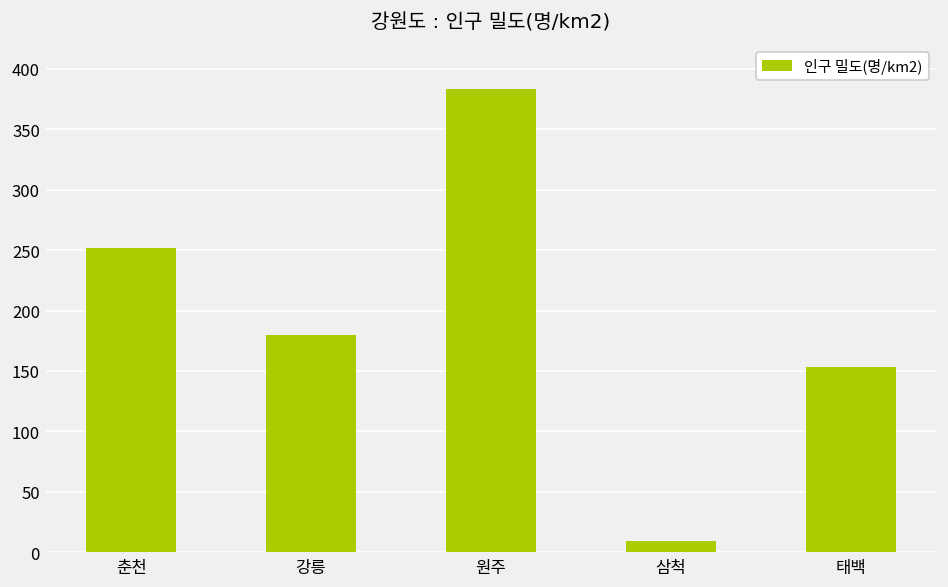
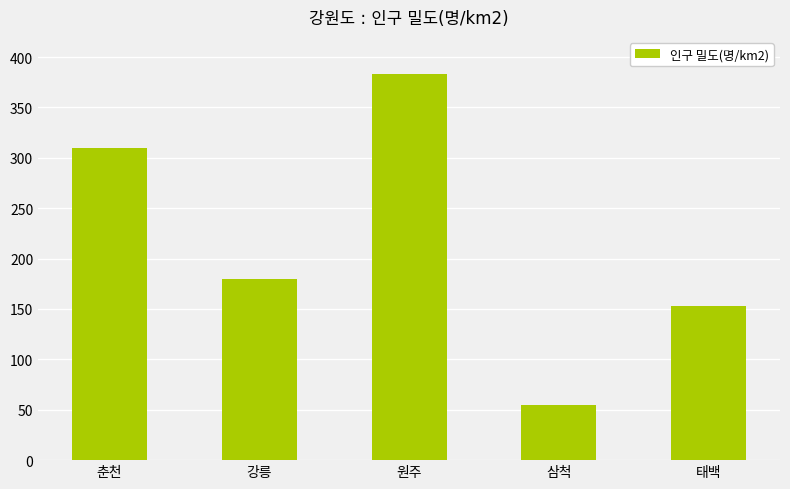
  {
-   "춘천": 252,
+   "춘천": 310,
    "강릉": 180,
    "원주": 383,
-   "삼척": 9,
+   "삼척": 55,
    "태백": 153
  }
